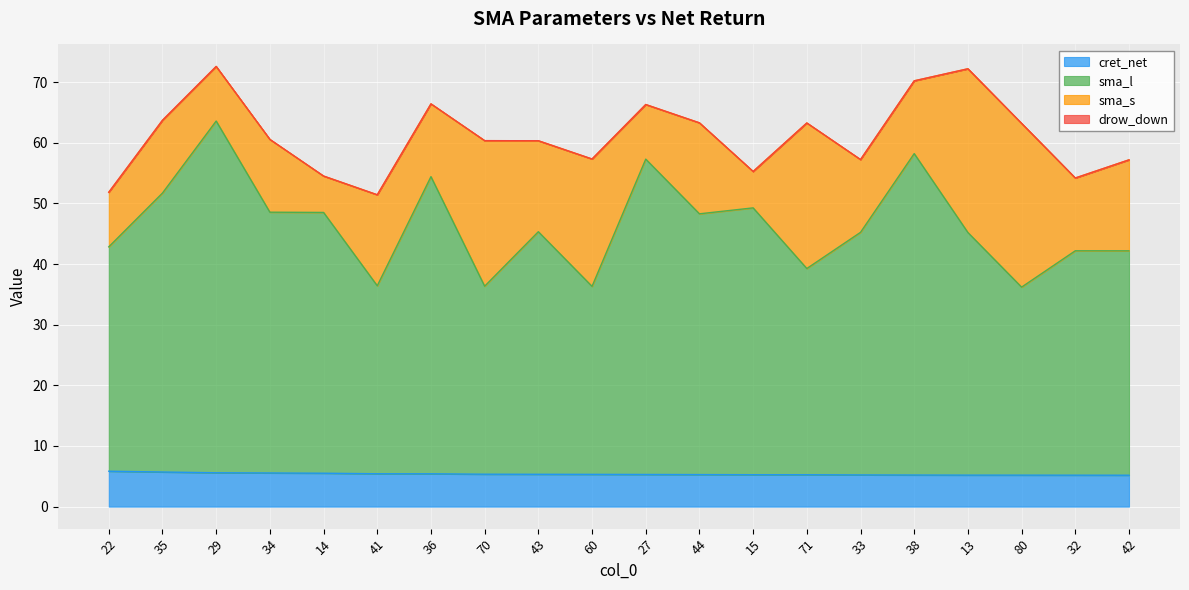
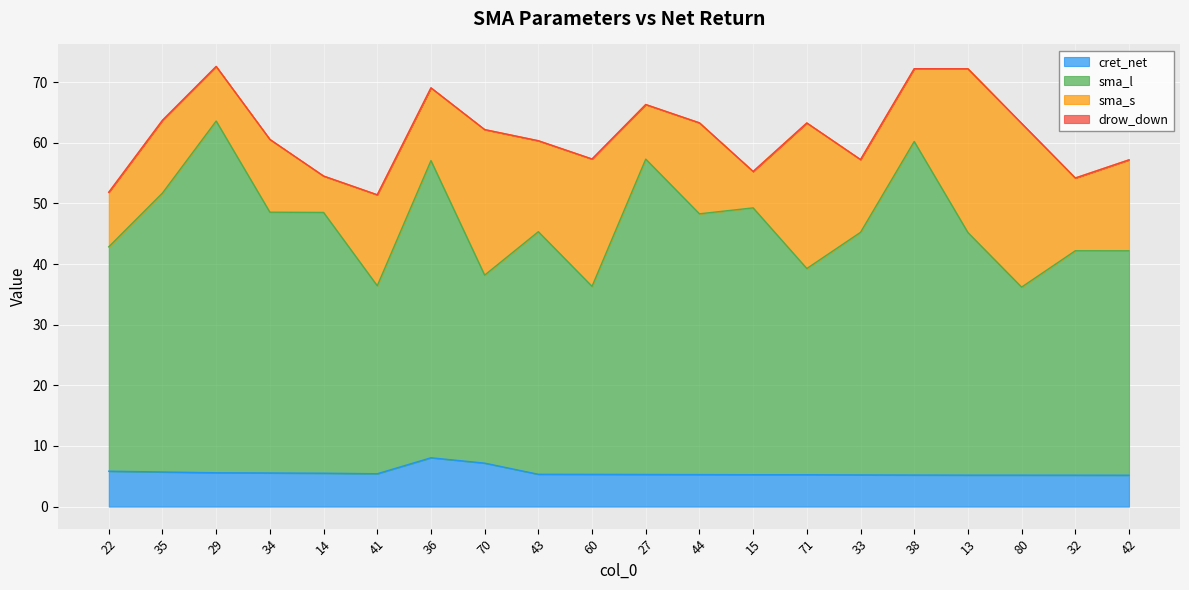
  {
    "cret_net": {
      "22": 6,
      "35": 6,
      "29": 6,
      "34": 6,
      "14": 6,
      "41": 5,
-     "36": 5,
-     "70": 5,
+     "36": 8,
+     "70": 7,
      "43": 5,
      "60": 5,
      "27": 5,
      "44": 5,
      "15": 5,
      "71": 5,
      "33": 5,
      "38": 5,
      "13": 5,
      "80": 5,
      "32": 5,
      "42": 5
    },
    "sma_l": {
      "22": 37,
      "35": 46,
      "29": 58,
      "34": 43,
      "14": 43,
      "41": 31,
      "36": 49,
      "70": 31,
      "43": 40,
      "60": 31,
      "27": 52,
      "44": 43,
      "15": 44,
      "71": 34,
      "33": 40,
-     "38": 53,
+     "38": 55,
      "13": 40,
      "80": 31,
      "32": 37,
      "42": 37
    }
  }
